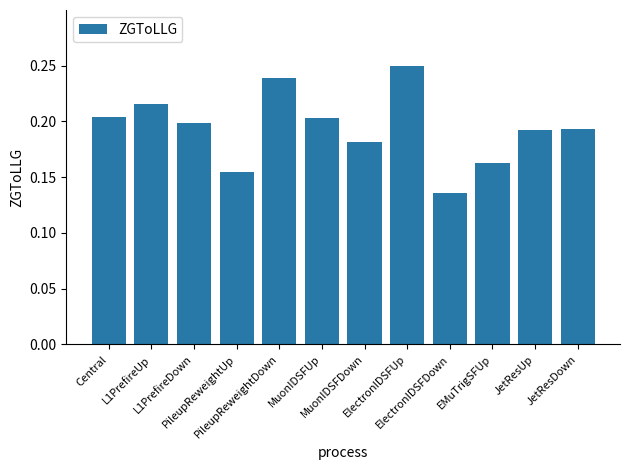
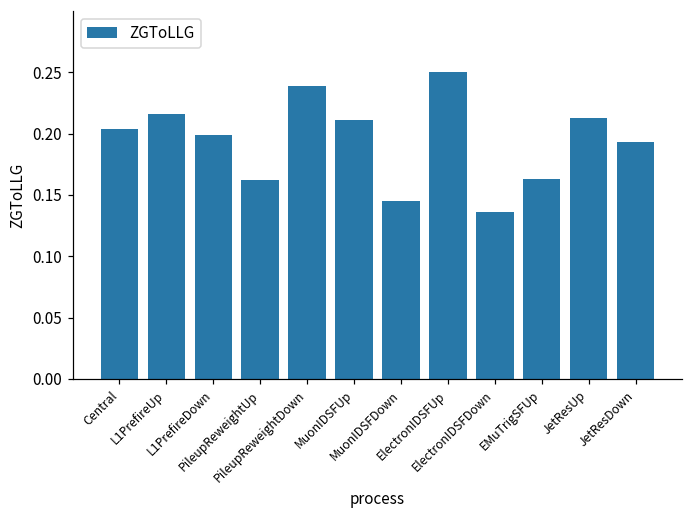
  {
    "Central": 0.204,
    "L1PrefireUp": 0.216,
    "L1PrefireDown": 0.199,
-   "PileupReweightUp": 0.155,
+   "PileupReweightUp": 0.163,
    "PileupReweightDown": 0.239,
-   "MuonIDSFUp": 0.203,
-   "MuonIDSFDown": 0.182,
+   "MuonIDSFUp": 0.211,
+   "MuonIDSFDown": 0.145,
    "ElectronIDSFUp": 0.250,
    "ElectronIDSFDown": 0.136,
    "EMuTrigSFUp": 0.163,
-   "JetResUp": 0.192,
+   "JetResUp": 0.213,
    "JetResDown": 0.194
  }
